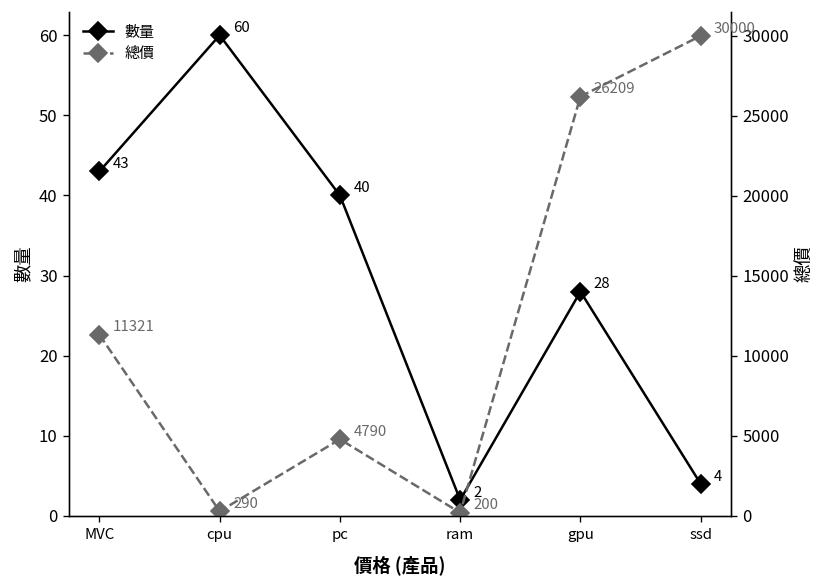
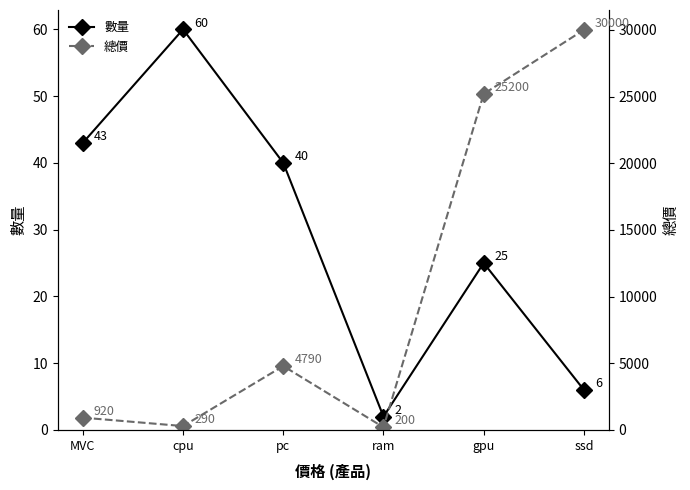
  {
    "數量": {
      "MVC": 43,
      "cpu": 60,
      "pc": 40,
-     "gpu": 28,
-     "ssd": 4
+     "gpu": 25,
+     "ssd": 6
    },
    "總價": {
-     "MVC": 11321,
+     "MVC": 920,
      "cpu": 290,
      "pc": 4790,
      "ram": 200,
-     "gpu": 26209,
+     "gpu": 25200,
      "ssd": 30000
    }
  }
